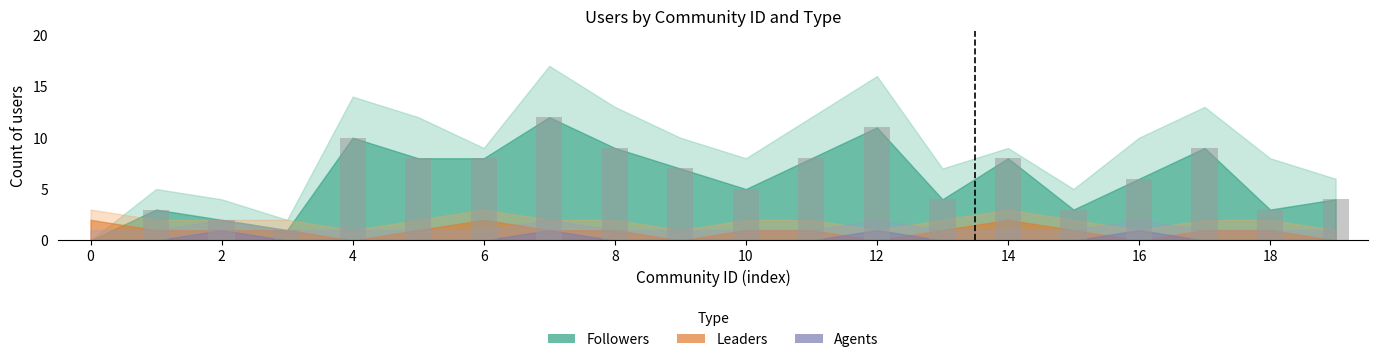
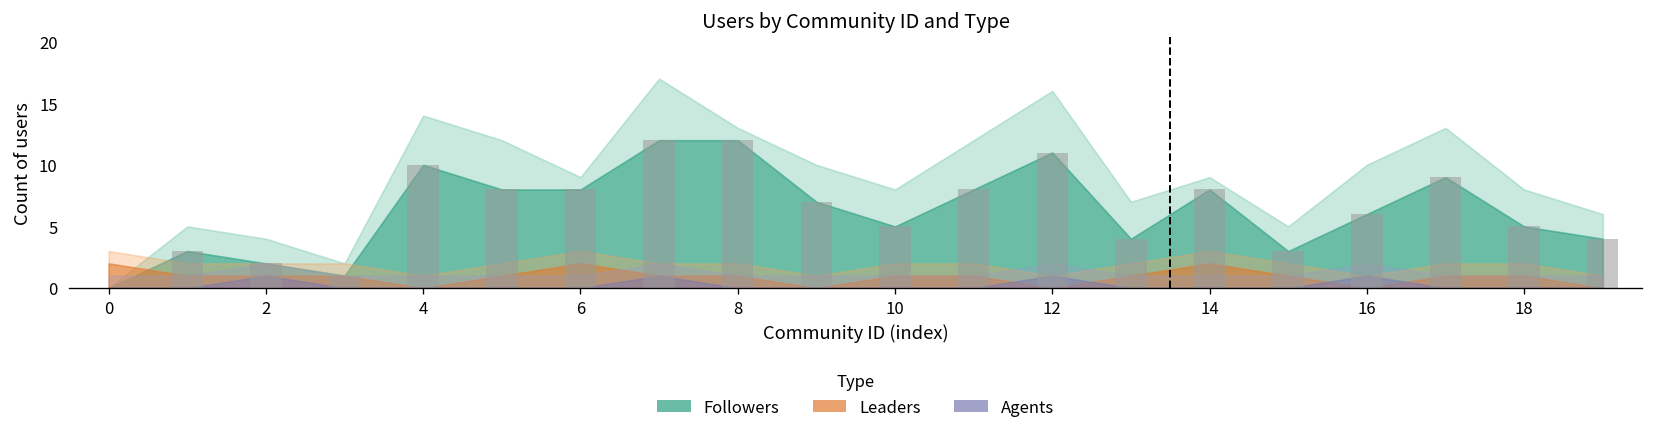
  {
    "Followers": {
      "0": 0,
      "2": 2,
      "4": 10,
      "6": 8,
-     "8": 9,
+     "8": 12,
      "10": 5,
      "12": 11,
      "14": 8,
      "16": 6,
-     "18": 3
+     "18": 5
    },
    "Leaders": {
      "0": 2,
      "6": 2,
      "12": 0,
      "14": 2,
      "16": 0
    }
  }
